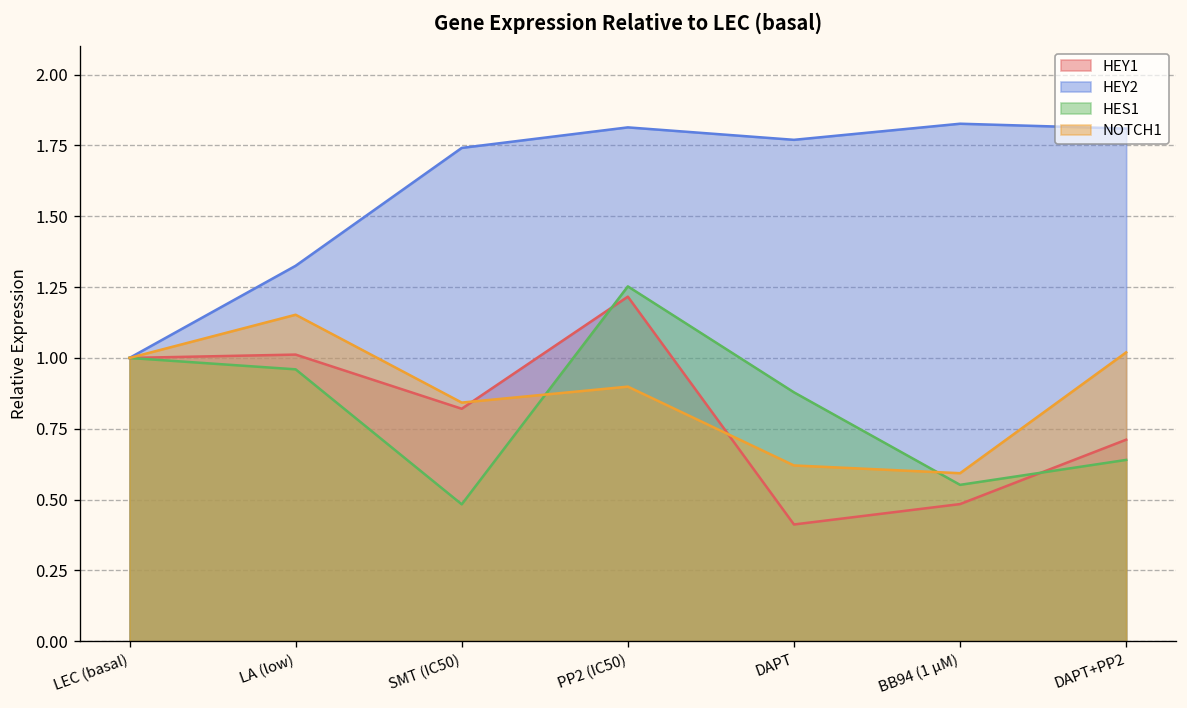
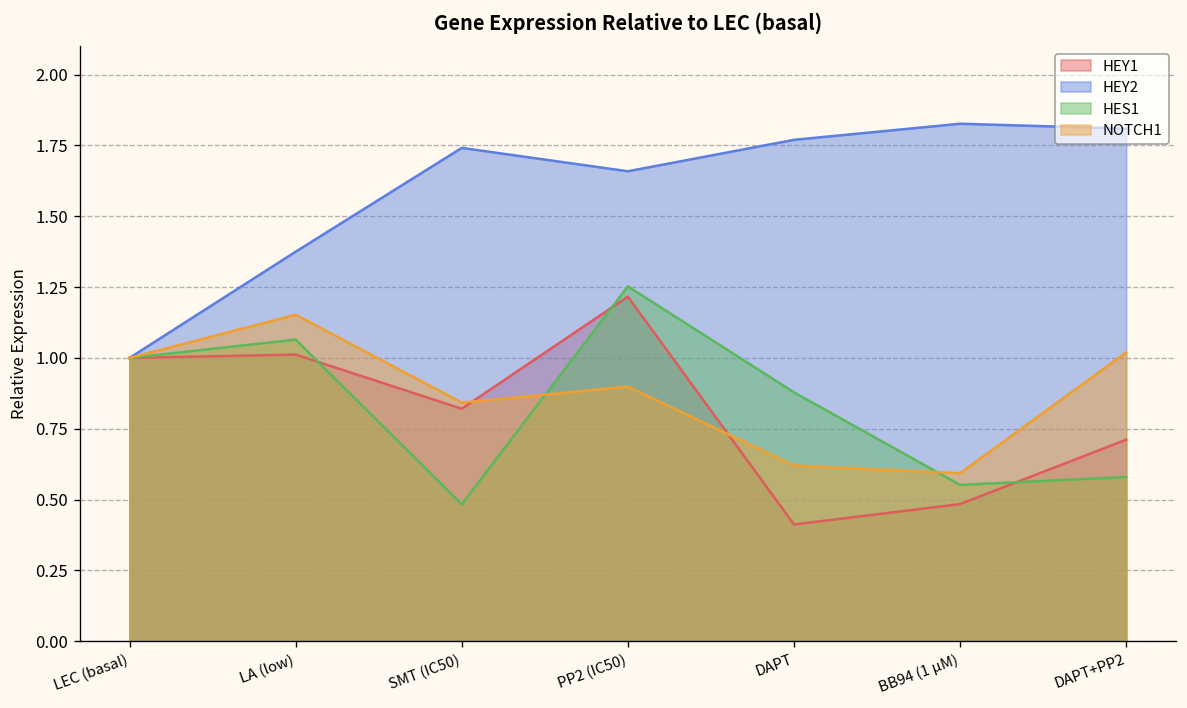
  {
    "HEY2": {
-     "LA (low)": 1.33,
+     "LA (low)": 1.37,
      "SMT (IC50)": 1.74,
-     "PP2 (IC50)": 1.81,
+     "PP2 (IC50)": 1.66,
      "DAPT": 1.77,
      "BB94 (1 µM)": 1.83
    },
    "HES1": {
-     "LA (low)": 0.96,
+     "LA (low)": 1.06,
      "SMT (IC50)": 0.48,
      "PP2 (IC50)": 1.25,
      "DAPT": 0.88,
      "BB94 (1 µM)": 0.55,
-     "DAPT+PP2": 0.64
+     "DAPT+PP2": 0.58
    }
  }
